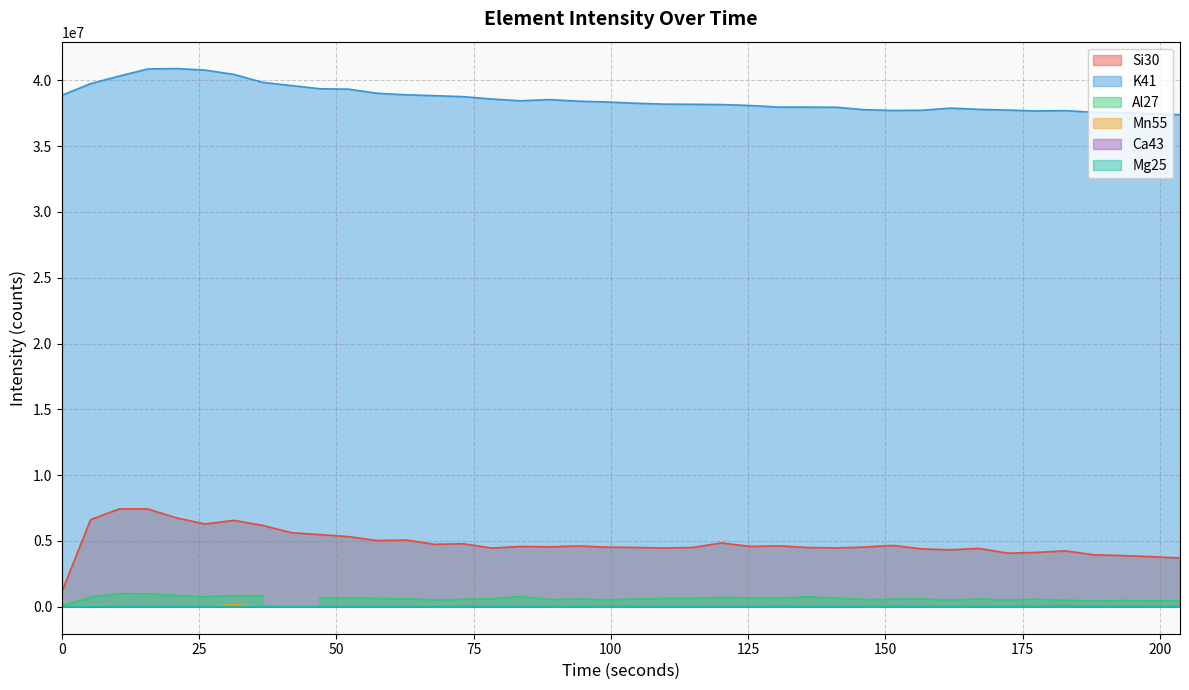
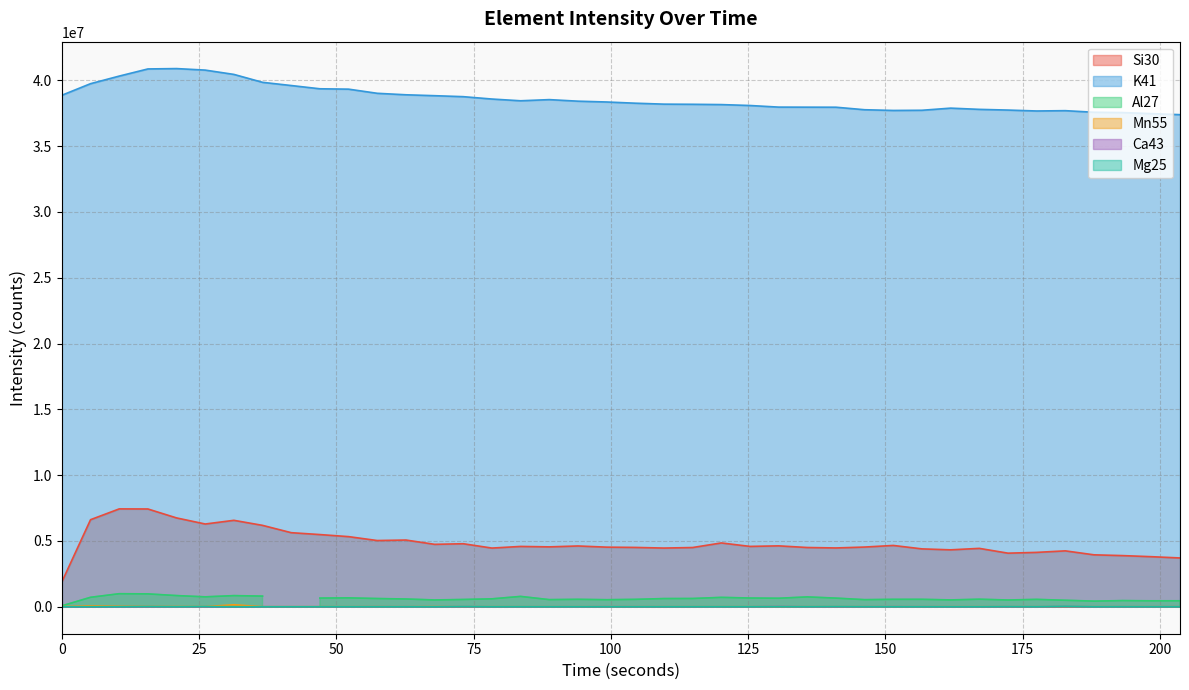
  {
    "Si30": {
-     "0": 1100000
+     "0": 1900000
    }
  }
